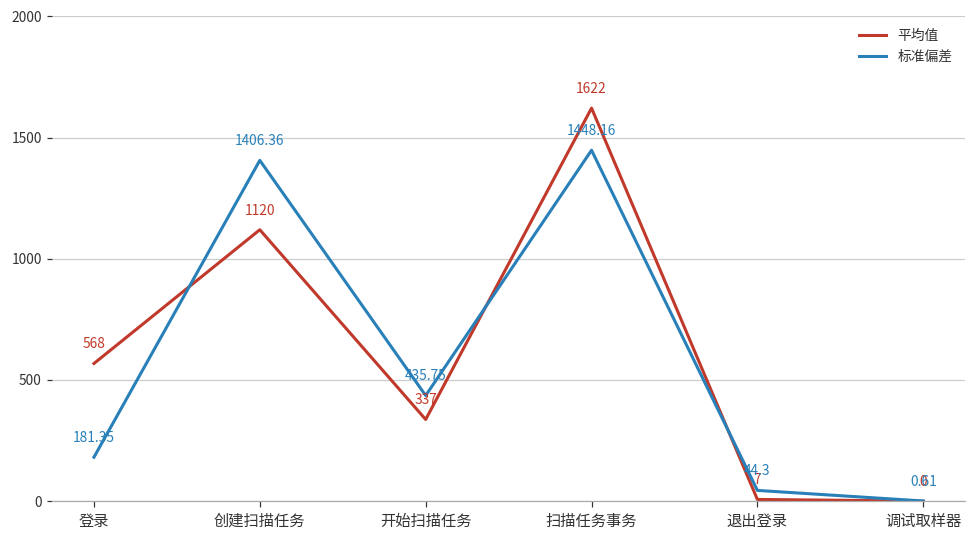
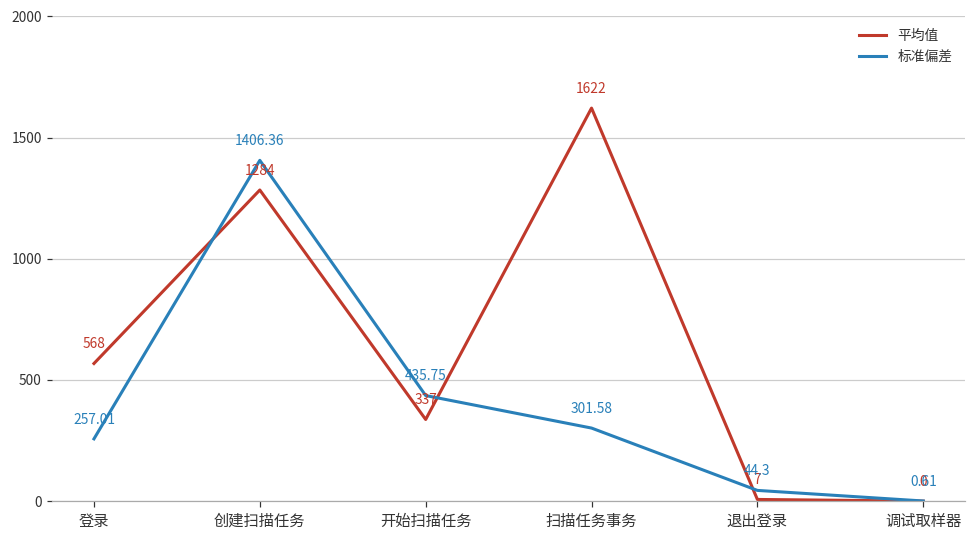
  {
    "平均值": {
      "登录": 568,
-     "创建扫描任务": 1120,
+     "创建扫描任务": 1284,
      "扫描任务事务": 1622
    },
    "标准偏差": {
-     "登录": 181.35,
+     "登录": 257.01,
      "创建扫描任务": 1406.36,
      "开始扫描任务": 435.75,
-     "扫描任务事务": 1448.16,
+     "扫描任务事务": 301.58,
      "退出登录": 44.3
    }
  }
